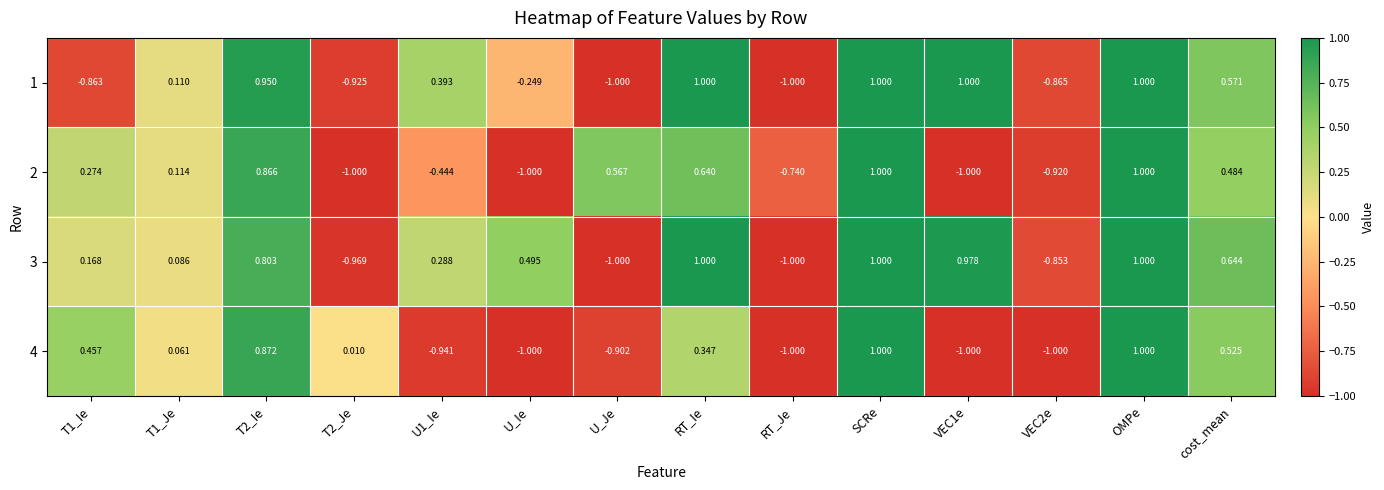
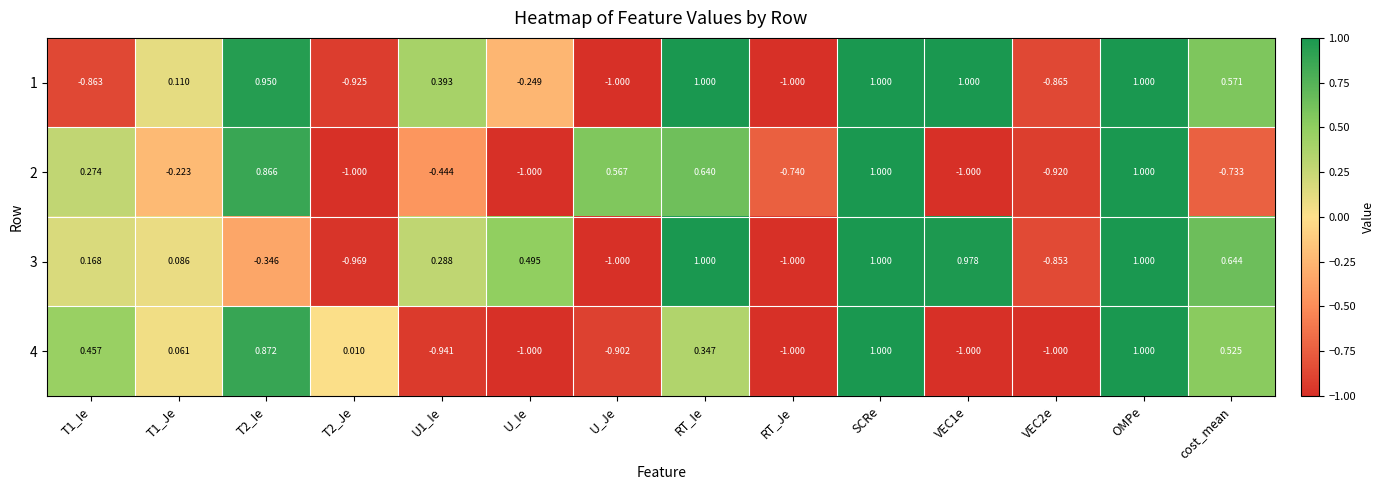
  {
    "1": {
      "T1_Ie": -0.863,
      "T1_Je": 0.110,
      "T2_Ie": 0.950,
      "T2_Je": -0.925,
      "U1_Ie": 0.393,
      "U_Ie": -0.249,
      "U_Je": -1.000,
      "RT_Ie": 1.000,
      "RT_Je": -1.000,
      "SCRe": 1.000,
      "VEC1e": 1.000,
      "VEC2e": -0.865,
      "OMPe": 1.000,
      "cost_mean": 0.571
    },
    "2": {
      "T1_Ie": 0.274,
-     "T1_Je": 0.114,
+     "T1_Je": -0.223,
      "T2_Ie": 0.866,
      "T2_Je": -1.000,
      "U1_Ie": -0.444,
      "U_Ie": -1.000,
      "U_Je": 0.567,
      "RT_Ie": 0.640,
      "RT_Je": -0.740,
      "SCRe": 1.000,
      "VEC1e": -1.000,
      "VEC2e": -0.920,
      "OMPe": 1.000,
-     "cost_mean": 0.484
+     "cost_mean": -0.733
    },
    "3": {
      "T1_Ie": 0.168,
      "T1_Je": 0.086,
-     "T2_Ie": 0.803,
+     "T2_Ie": -0.346,
      "T2_Je": -0.969,
      "U1_Ie": 0.288,
      "U_Ie": 0.495,
      "U_Je": -1.000,
      "RT_Ie": 1.000,
      "RT_Je": -1.000,
      "SCRe": 1.000,
      "VEC1e": 0.978,
      "VEC2e": -0.853,
      "OMPe": 1.000,
      "cost_mean": 0.644
    },
    "4": {
      "T1_Ie": 0.457,
      "T1_Je": 0.061,
      "T2_Ie": 0.872,
      "T2_Je": 0.010,
      "U1_Ie": -0.941,
      "U_Ie": -1.000,
      "U_Je": -0.902,
      "RT_Ie": 0.347,
      "RT_Je": -1.000,
      "SCRe": 1.000,
      "VEC1e": -1.000,
      "VEC2e": -1.000,
      "OMPe": 1.000,
      "cost_mean": 0.525
    }
  }
